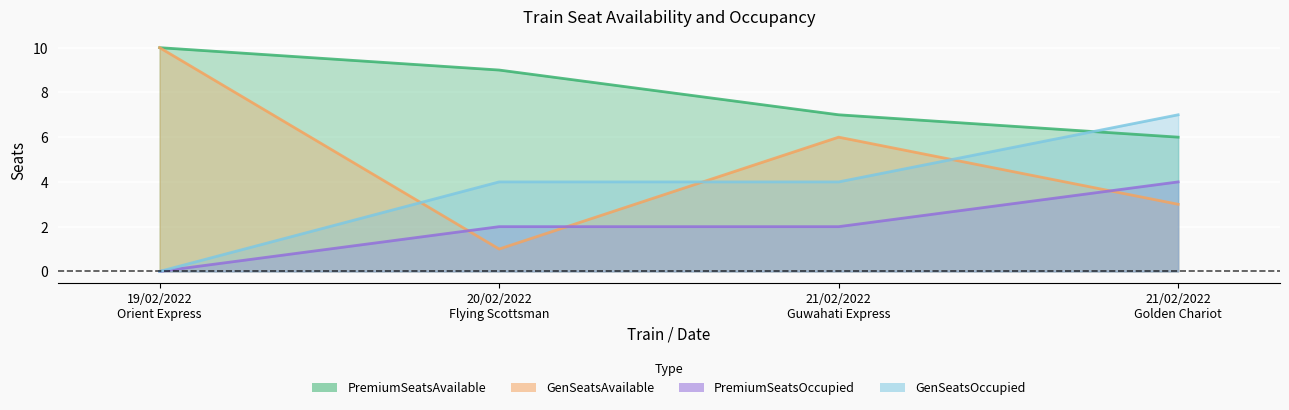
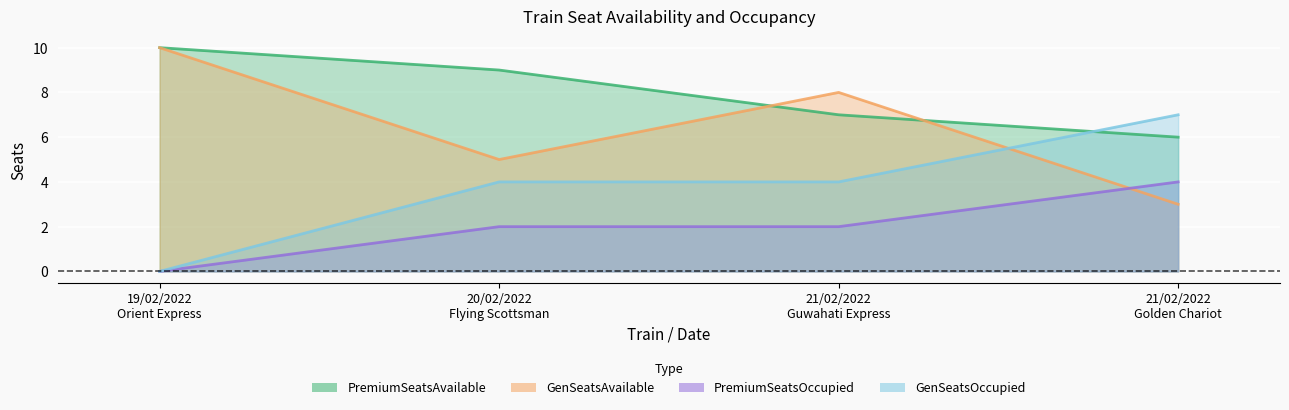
  {
    "PremiumSeatsAvailable": {
      "20/02/2022 Flying Scottsman": 9,
      "21/02/2022 Guwahati Express": 7,
      "21/02/2022 Golden Chariot": 6
    },
    "GenSeatsAvailable": {
-     "20/02/2022 Flying Scottsman": 1,
-     "21/02/2022 Guwahati Express": 6,
+     "20/02/2022 Flying Scottsman": 5,
+     "21/02/2022 Guwahati Express": 8,
      "21/02/2022 Golden Chariot": 3
    }
  }
